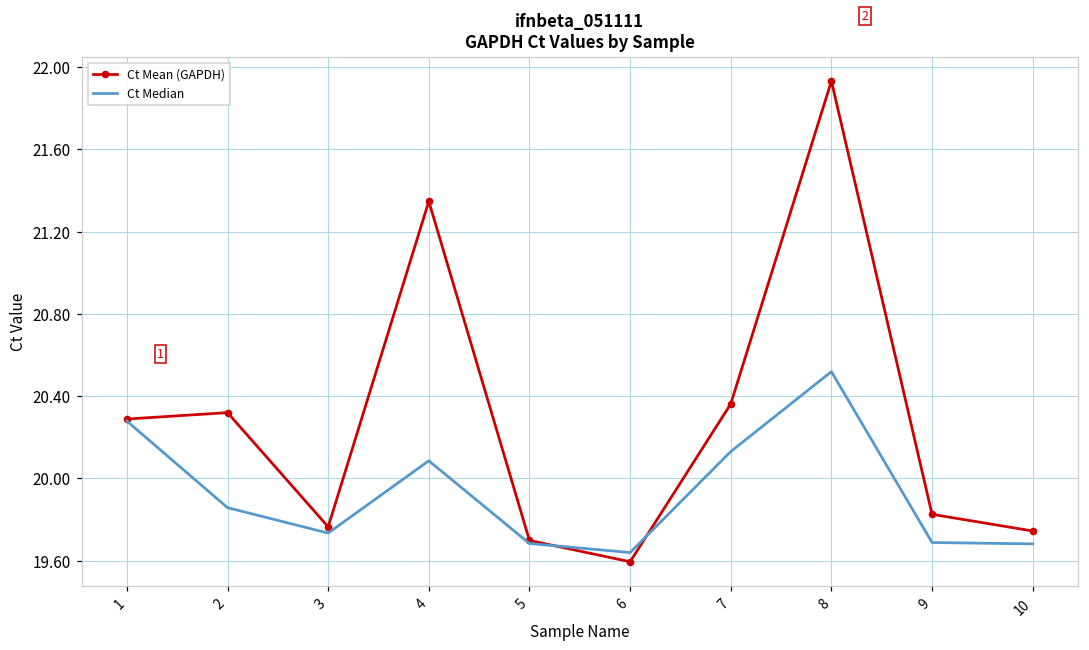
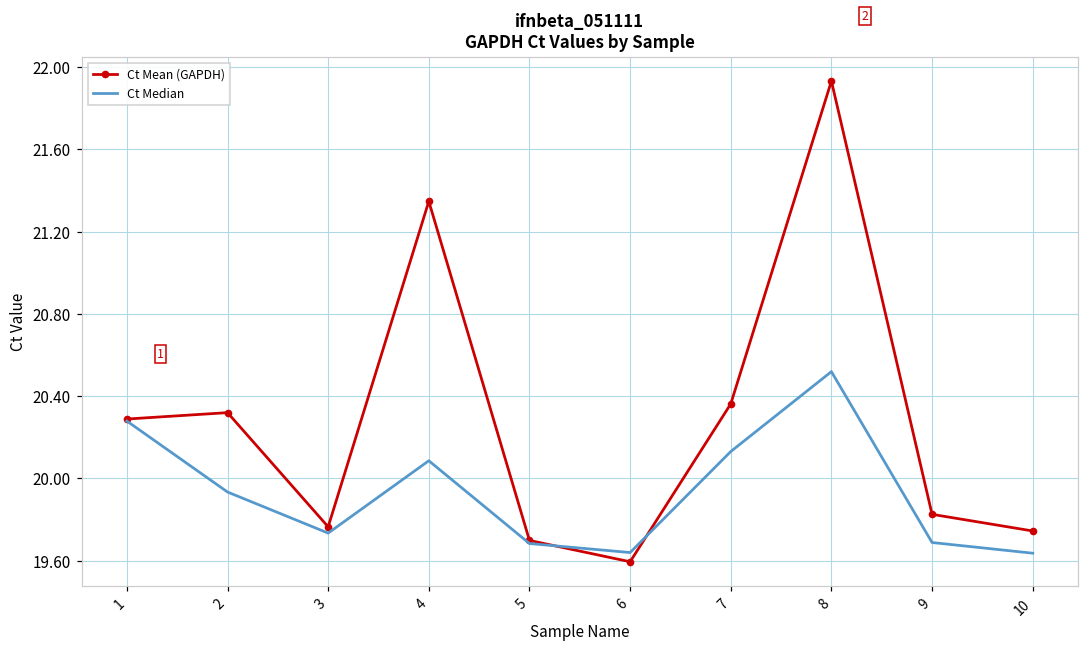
  {
    "Ct Mean (GAPDH)": {
      "2": 20.32,
      "3": 19.76,
      "4": 21.35,
      "5": 19.70,
      "6": 19.59,
      "7": 20.36,
      "8": 21.93,
      "9": 19.82,
      "10": 19.74
    },
    "Ct Median": {
-     "2": 19.86,
+     "2": 19.93,
      "3": 19.73,
      "4": 20.09,
      "5": 19.68,
      "6": 19.64,
      "7": 20.13,
      "8": 20.52,
      "9": 19.69,
-     "10": 19.68
+     "10": 19.64
    }
  }
